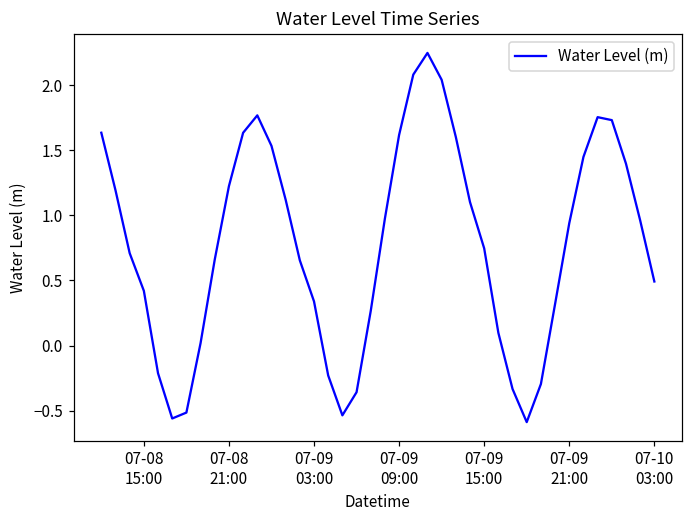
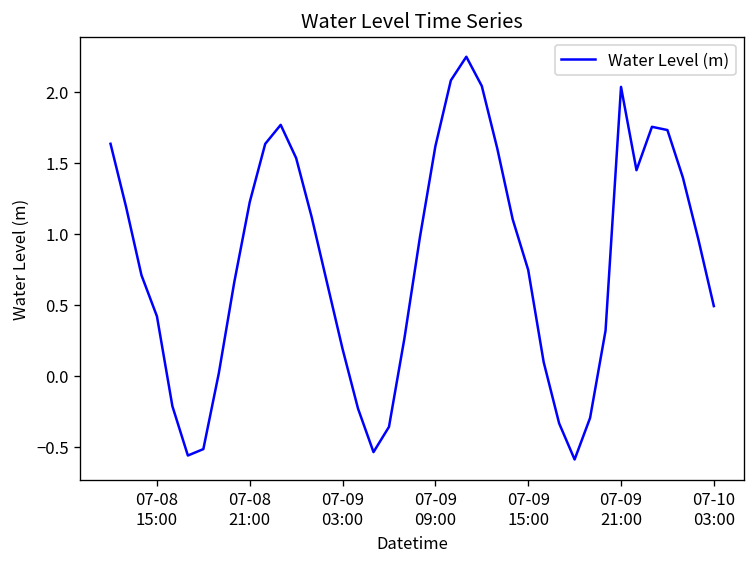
  {
    "07-08 15:00": 0.42,
    "07-08 21:00": 1.22,
-   "07-09 03:00": 0.34,
+   "07-09 03:00": 0.19,
    "07-09 09:00": 1.62,
    "07-09 15:00": 0.75,
-   "07-09 21:00": 0.94,
+   "07-09 21:00": 2.03,
    "07-10 03:00": 0.49
  }
